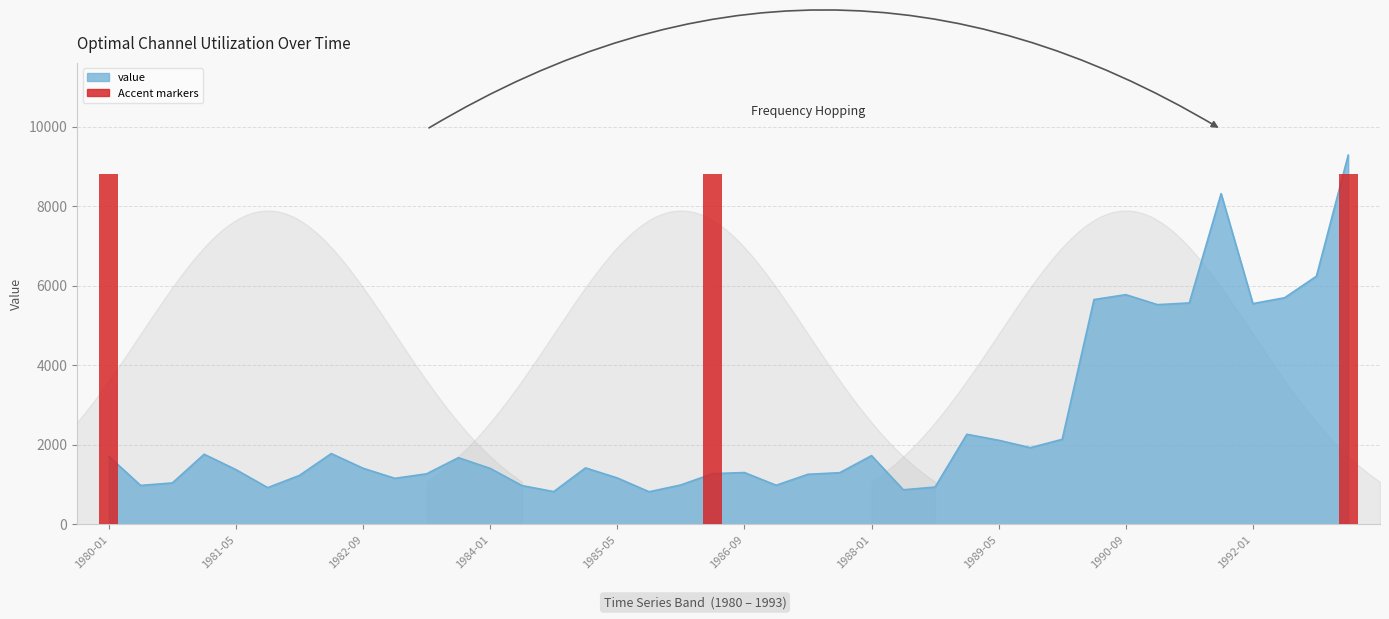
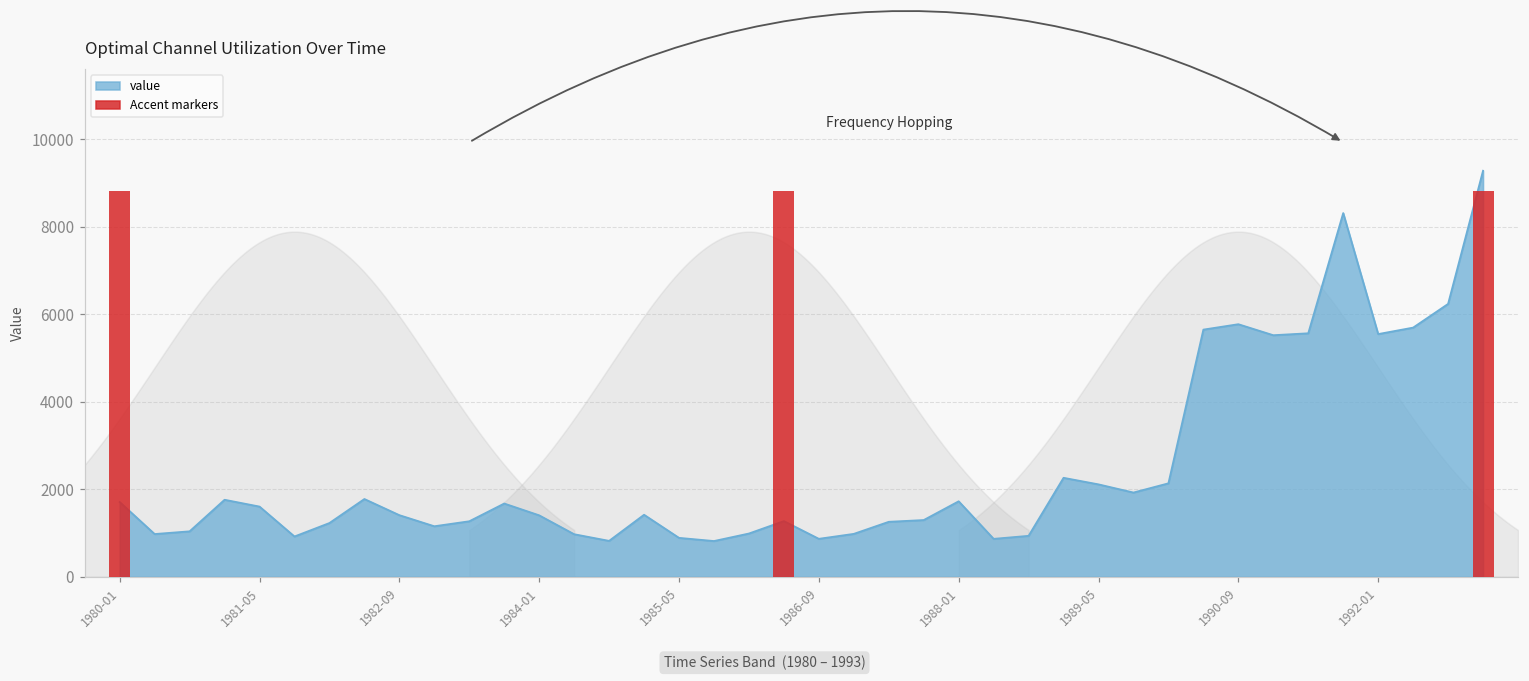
  {
    "value": {
      "1980-01": 1700,
-     "1981-05": 1400,
+     "1981-05": 1600,
      "1982-09": 1400,
      "1984-01": 1400,
-     "1985-05": 1200,
-     "1986-09": 1300,
+     "1985-05": 900,
+     "1986-09": 900,
      "1988-01": 1700,
      "1989-05": 2100,
      "1990-09": 5800,
      "1992-01": 5500
    }
  }
